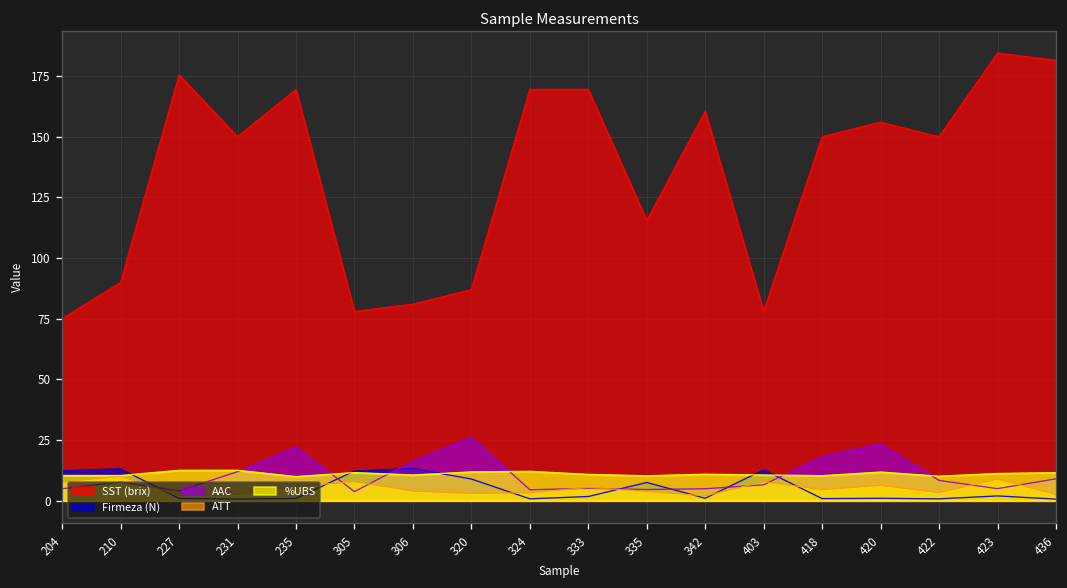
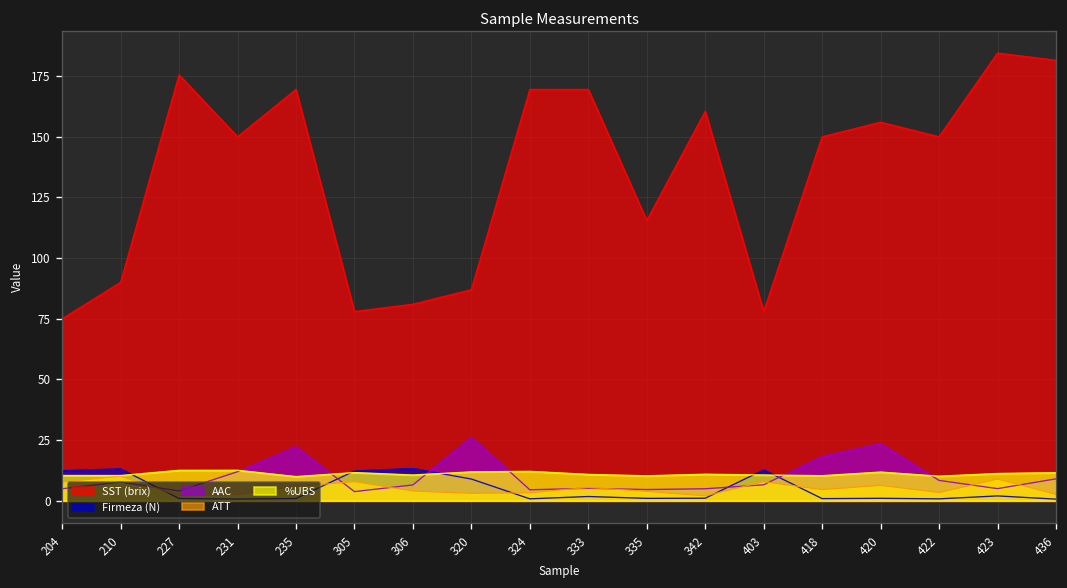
  {
    "SST (brix)": {
      "204": 75,
      "210": 90,
      "227": 176,
      "231": 150,
      "235": 170,
      "305": 78,
      "306": 81,
      "320": 87,
      "324": 170,
      "333": 170,
      "335": 116,
      "342": 161,
      "403": 78,
      "418": 150,
      "420": 156,
      "422": 150,
      "423": 185,
      "436": 182
    },
    "Firmeza (N)": {
      "204": 12,
      "210": 13,
      "306": 13,
      "320": 9,
      "324": 1,
      "333": 2,
-     "335": 8,
+     "335": 1,
      "403": 13,
      "418": 1,
      "420": 1,
      "422": 1,
      "423": 2,
      "436": 1
    },
    "AAC": {
      "204": 5,
      "235": 22,
      "305": 4,
-     "306": 16,
+     "306": 7,
      "320": 26,
      "324": 5,
      "342": 5,
      "403": 7,
      "418": 18,
      "420": 24,
      "422": 8,
      "423": 5,
      "436": 9
    },
    "ATT": {
      "204": 8,
      "305": 8,
      "306": 4,
      "320": 3,
      "324": 3,
      "403": 8,
      "418": 5,
      "420": 6,
      "422": 3,
      "423": 9,
      "436": 3
    },
    "%UBS": {
      "204": 10,
      "227": 13,
      "235": 10,
      "306": 11,
      "320": 12,
      "324": 12,
      "333": 11,
      "335": 10,
      "342": 11,
      "403": 11,
      "418": 10,
      "420": 12,
      "422": 10,
      "423": 11,
      "436": 12
    }
  }
